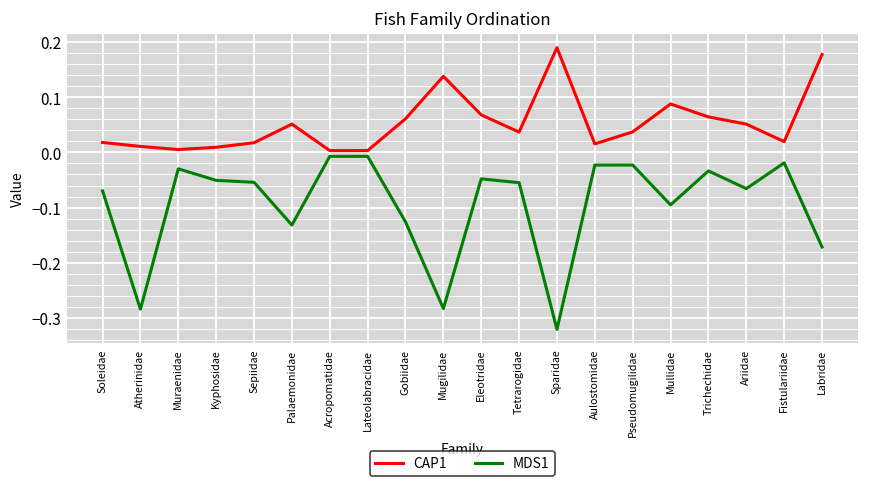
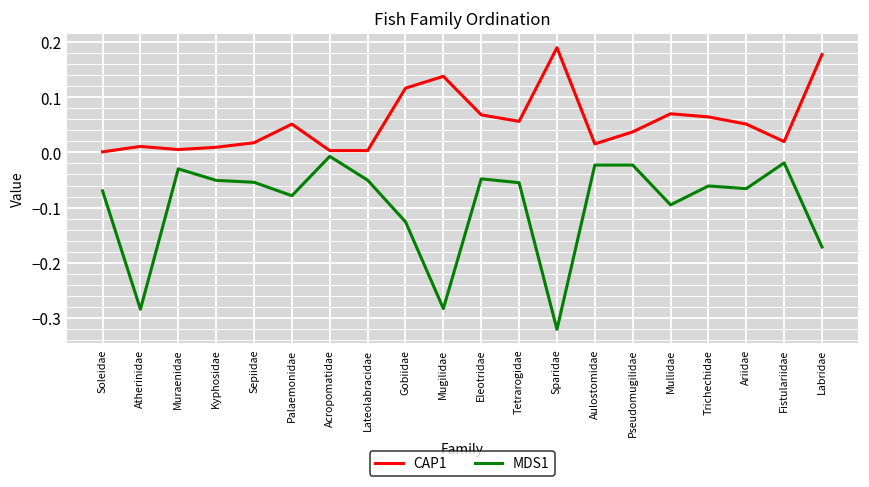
  {
    "CAP1": {
-     "Soleidae": 0.02,
+     "Soleidae": 0.00,
      "Atherinidae": 0.01,
      "Muraenidae": 0.01,
      "Kyphosidae": 0.01,
      "Sepiidae": 0.02,
      "Palaemonidae": 0.05,
      "Acropomatidae": 0.00,
      "Lateolabracidae": 0.00,
-     "Gobiidae": 0.06,
+     "Gobiidae": 0.12,
      "Mugilidae": 0.14,
      "Eleotridae": 0.07,
-     "Tetrarogidae": 0.04,
+     "Tetrarogidae": 0.06,
      "Sparidae": 0.19,
      "Aulostomidae": 0.02,
      "Pseudomugilidae": 0.04,
-     "Mullidae": 0.09,
+     "Mullidae": 0.07,
      "Trichechidae": 0.06,
      "Ariidae": 0.05,
      "Fistulariidae": 0.02,
      "Labridae": 0.18
    },
    "MDS1": {
      "Soleidae": -0.07,
      "Atherinidae": -0.28,
      "Muraenidae": -0.03,
      "Kyphosidae": -0.05,
      "Sepiidae": -0.05,
-     "Palaemonidae": -0.13,
+     "Palaemonidae": -0.08,
      "Acropomatidae": -0.01,
-     "Lateolabracidae": -0.01,
+     "Lateolabracidae": -0.05,
      "Gobiidae": -0.13,
      "Mugilidae": -0.28,
      "Eleotridae": -0.05,
      "Tetrarogidae": -0.05,
      "Sparidae": -0.32,
      "Aulostomidae": -0.02,
      "Pseudomugilidae": -0.02,
      "Mullidae": -0.10,
-     "Trichechidae": -0.03,
+     "Trichechidae": -0.06,
      "Ariidae": -0.07,
      "Fistulariidae": -0.02,
      "Labridae": -0.17
    }
  }
